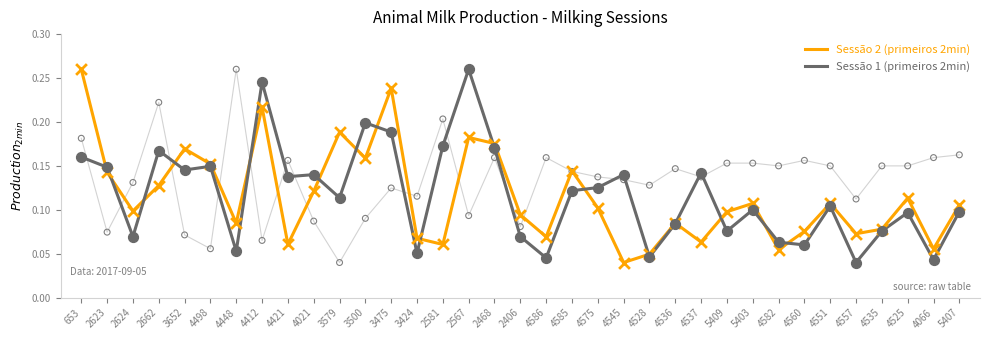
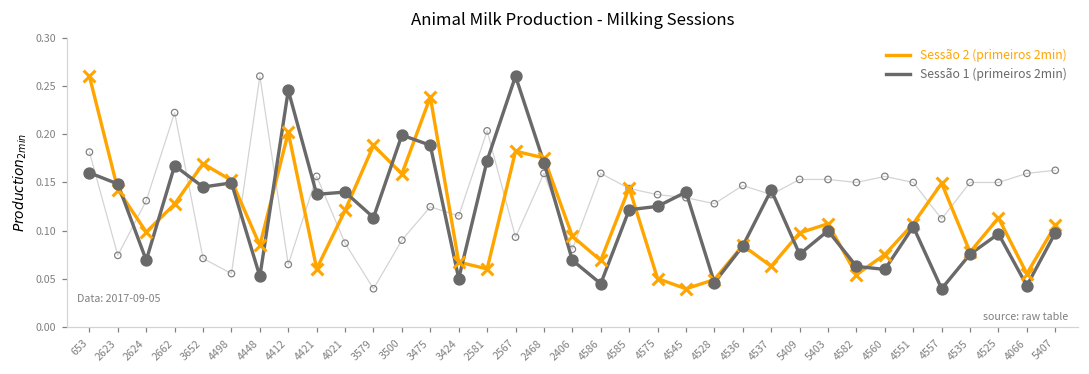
  {
    "Sessão 2 (primeiros 2min)": {
      "653": 0.26,
      "2623": 0.14,
      "2624": 0.10,
      "2662": 0.13,
      "3652": 0.17,
      "4448": 0.08,
-     "4412": 0.22,
+     "4412": 0.20,
      "4421": 0.06,
      "4021": 0.12,
      "3579": 0.19,
      "3500": 0.16,
      "3475": 0.24,
      "3424": 0.07,
      "2581": 0.06,
      "2567": 0.18,
      "2468": 0.18,
      "2406": 0.09,
      "4586": 0.07,
-     "4575": 0.10,
+     "4575": 0.05,
      "4545": 0.04,
      "4528": 0.05,
      "4537": 0.06,
      "5409": 0.10,
      "5403": 0.11,
      "4582": 0.05,
      "4560": 0.08,
      "4551": 0.11,
-     "4557": 0.07,
+     "4557": 0.15,
      "4525": 0.11,
      "4066": 0.06,
      "5407": 0.11
    },
    "Sessão 1 (primeiros 2min)": {
      "653": 0.16,
      "2623": 0.15,
      "2624": 0.07,
      "2662": 0.17,
      "3652": 0.15,
      "4448": 0.05,
      "4412": 0.25,
      "4421": 0.14,
      "4021": 0.14,
      "3579": 0.11,
      "3500": 0.20,
      "3475": 0.19,
      "3424": 0.05,
      "2581": 0.17,
      "2567": 0.26,
      "2468": 0.17,
      "2406": 0.07,
      "4586": 0.05,
      "4585": 0.12,
      "4575": 0.13,
      "4545": 0.14,
      "4528": 0.05,
      "4537": 0.14,
      "5409": 0.08,
      "5403": 0.10,
      "4582": 0.06,
      "4560": 0.06,
      "4551": 0.10,
      "4557": 0.04,
      "4525": 0.10,
      "4066": 0.04,
      "5407": 0.10
    }
  }
